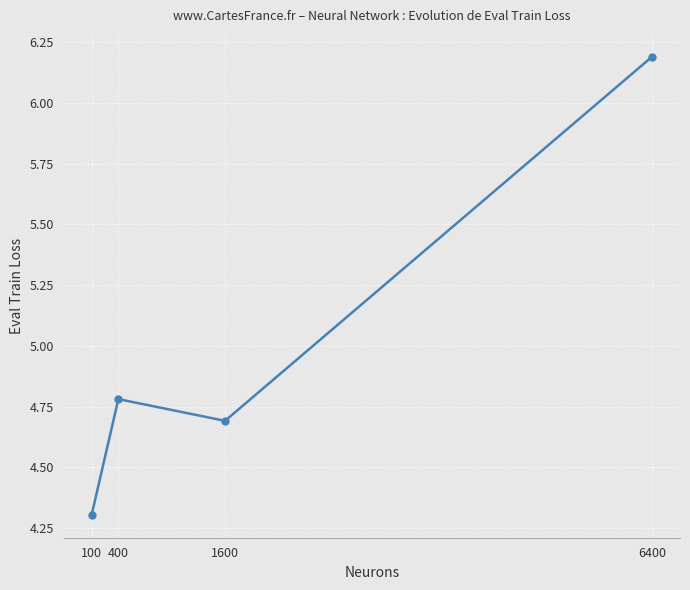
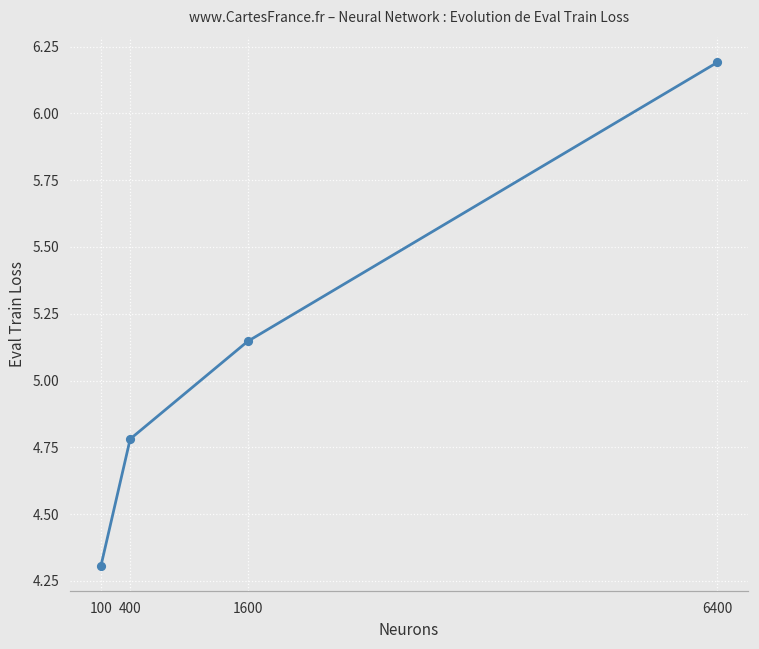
  {
    "100": 4.30,
    "400": 4.78,
-   "1600": 4.69,
+   "1600": 5.15,
    "6400": 6.19
  }
